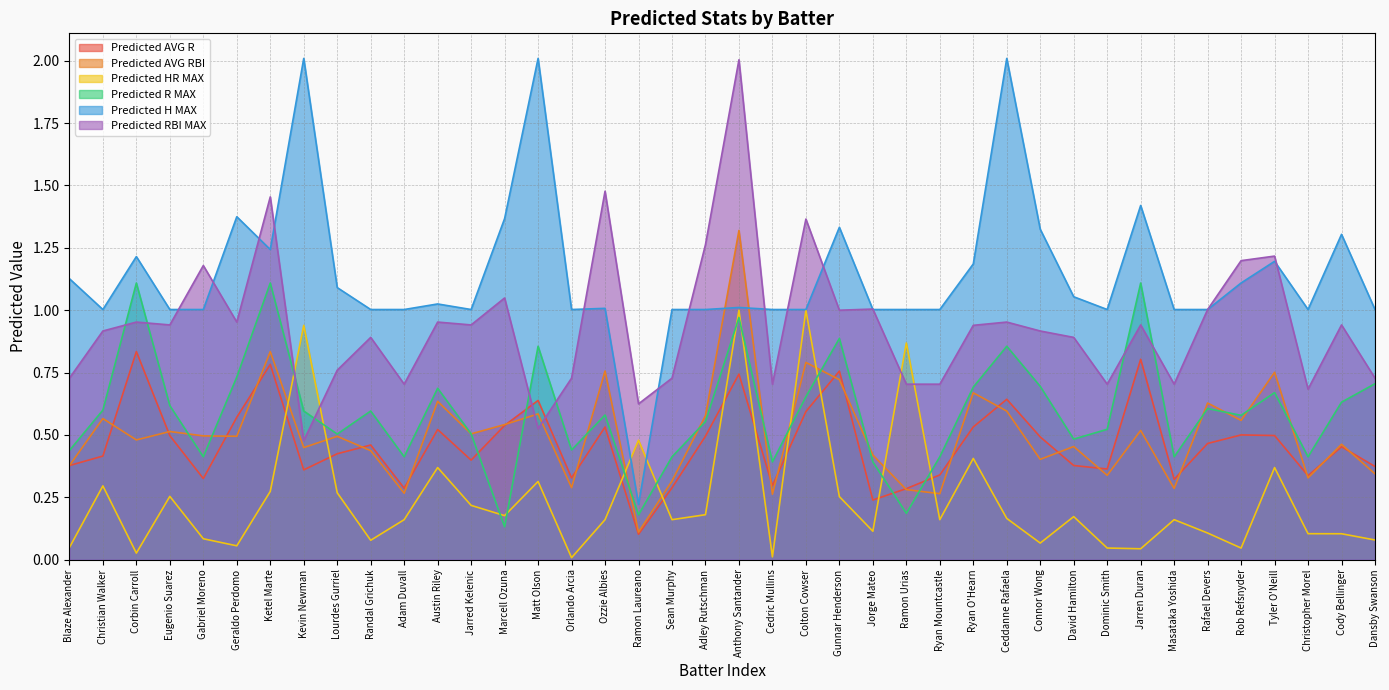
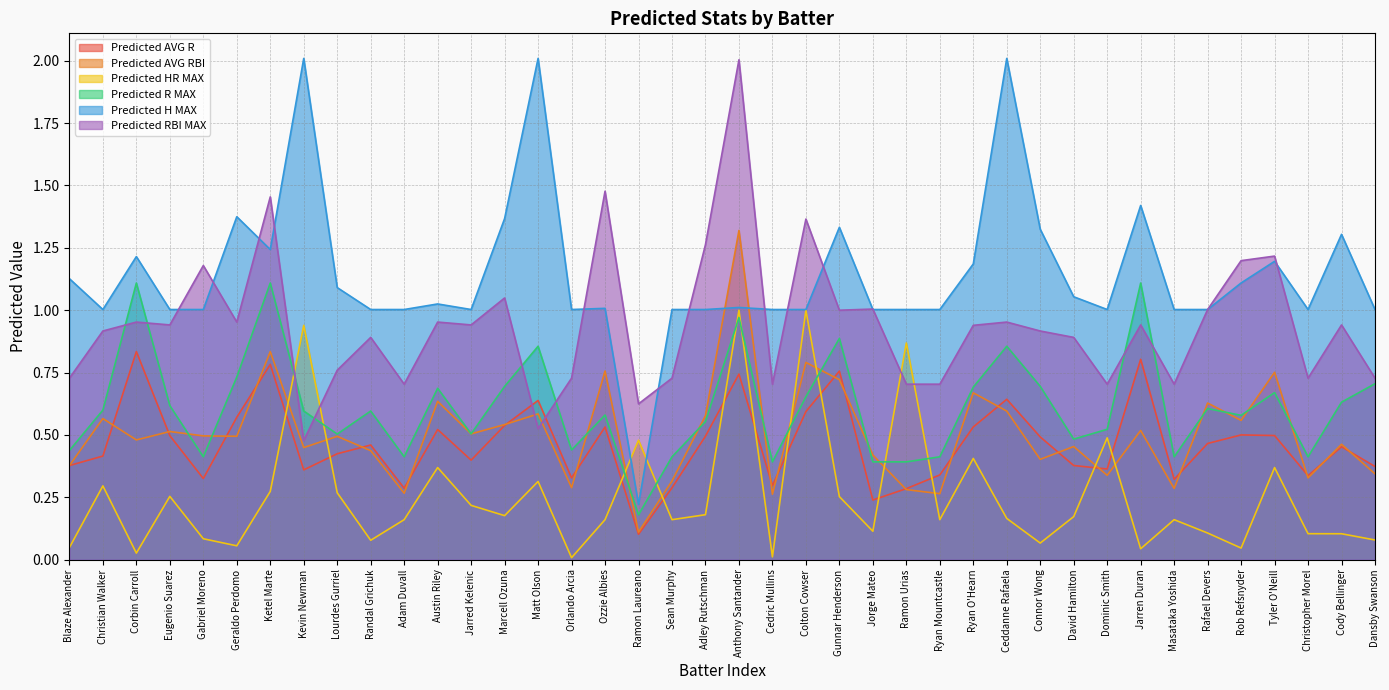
  {
    "Predicted HR MAX": {
      "Blaze Alexander": 0.05,
      "Christian Walker": 0.30,
      "Corbin Carroll": 0.03,
      "Eugenio Suarez": 0.25,
      "Gabriel Moreno": 0.08,
      "Geraldo Perdomo": 0.06,
      "Ketel Marte": 0.27,
      "Kevin Newman": 0.94,
      "Lourdes Gurriel": 0.27,
      "Randal Grichuk": 0.08,
      "Adam Duvall": 0.16,
      "Austin Riley": 0.37,
      "Jarred Kelenic": 0.22,
      "Marcell Ozuna": 0.18,
      "Matt Olson": 0.31,
      "Orlando Arcia": 0.01,
      "Ozzie Albies": 0.16,
      "Ramon Laureano": 0.48,
      "Sean Murphy": 0.16,
      "Adley Rutschman": 0.18,
      "Anthony Santander": 1.00,
      "Cedric Mullins": 0.01,
      "Gunnar Henderson": 0.25,
      "Jorge Mateo": 0.11,
      "Ramon Urias": 0.87,
      "Ryan Mountcastle": 0.16,
      "Ryan O'Hearn": 0.41,
      "Ceddanne Rafaela": 0.17,
      "Connor Wong": 0.07,
      "David Hamilton": 0.17,
-     "Dominic Smith": 0.05,
+     "Dominic Smith": 0.49,
      "Jarren Duran": 0.04,
      "Masataka Yoshida": 0.16,
      "Rafael Devers": 0.11,
      "Rob Refsnyder": 0.05,
      "Tyler O'Neill": 0.37,
      "Christopher Morel": 0.10,
      "Cody Bellinger": 0.10,
      "Dansby Swanson": 0.08
    },
    "Predicted R MAX": {
      "Blaze Alexander": 0.44,
      "Christian Walker": 0.60,
      "Corbin Carroll": 1.11,
      "Eugenio Suarez": 0.62,
      "Gabriel Moreno": 0.41,
      "Geraldo Perdomo": 0.73,
      "Ketel Marte": 1.11,
      "Kevin Newman": 0.60,
      "Randal Grichuk": 0.60,
      "Adam Duvall": 0.41,
      "Austin Riley": 0.69,
-     "Marcell Ozuna": 0.13,
+     "Marcell Ozuna": 0.69,
      "Matt Olson": 0.86,
      "Orlando Arcia": 0.44,
      "Ozzie Albies": 0.58,
      "Ramon Laureano": 0.18,
      "Sean Murphy": 0.41,
      "Adley Rutschman": 0.55,
      "Anthony Santander": 0.97,
      "Cedric Mullins": 0.39,
      "Colton Cowser": 0.65,
      "Gunnar Henderson": 0.89,
      "Jorge Mateo": 0.39,
-     "Ramon Urias": 0.19,
+     "Ramon Urias": 0.39,
      "Ryan Mountcastle": 0.41,
      "Ryan O'Hearn": 0.69,
      "Ceddanne Rafaela": 0.86,
      "Connor Wong": 0.69,
      "David Hamilton": 0.48,
      "Dominic Smith": 0.52,
      "Jarren Duran": 1.11,
      "Masataka Yoshida": 0.41,
      "Rafael Devers": 0.61,
      "Rob Refsnyder": 0.58,
      "Tyler O'Neill": 0.67,
      "Christopher Morel": 0.41,
      "Cody Bellinger": 0.63,
      "Dansby Swanson": 0.71
    },
    "Predicted H MAX": {
      "Blaze Alexander": 1.13,
      "Christian Walker": 1.00,
      "Corbin Carroll": 1.21,
      "Eugenio Suarez": 1.00,
      "Gabriel Moreno": 1.00,
      "Geraldo Perdomo": 1.37,
      "Ketel Marte": 1.24,
      "Kevin Newman": 2.01,
      "Lourdes Gurriel": 1.09,
      "Randal Grichuk": 1.00,
      "Adam Duvall": 1.00,
      "Austin Riley": 1.03,
      "Jarred Kelenic": 1.00,
      "Marcell Ozuna": 1.37,
      "Matt Olson": 2.01,
      "Orlando Arcia": 1.00,
      "Ozzie Albies": 1.01,
      "Ramon Laureano": 0.22,
      "Sean Murphy": 1.00,
      "Adley Rutschman": 1.00,
      "Anthony Santander": 1.01,
      "Cedric Mullins": 1.00,
      "Gunnar Henderson": 1.33,
      "Ramon Urias": 1.00,
      "Ryan Mountcastle": 1.00,
      "Ryan O'Hearn": 1.19,
      "Ceddanne Rafaela": 2.01,
      "Connor Wong": 1.32,
      "David Hamilton": 1.05,
      "Dominic Smith": 1.00,
      "Jarren Duran": 1.42,
      "Masataka Yoshida": 1.00,
      "Rob Refsnyder": 1.11,
      "Tyler O'Neill": 1.20,
      "Christopher Morel": 1.00,
      "Cody Bellinger": 1.30,
      "Dansby Swanson": 1.00
    },
    "Predicted RBI MAX": {
      "Blaze Alexander": 0.73,
      "Christian Walker": 0.92,
      "Corbin Carroll": 0.95,
      "Eugenio Suarez": 0.94,
      "Gabriel Moreno": 1.18,
      "Geraldo Perdomo": 0.95,
      "Ketel Marte": 1.45,
      "Kevin Newman": 0.48,
      "Lourdes Gurriel": 0.76,
      "Randal Grichuk": 0.89,
      "Adam Duvall": 0.70,
      "Austin Riley": 0.95,
      "Jarred Kelenic": 0.94,
      "Marcell Ozuna": 1.05,
      "Matt Olson": 0.53,
      "Orlando Arcia": 0.73,
      "Ozzie Albies": 1.48,
      "Ramon Laureano": 0.62,
      "Sean Murphy": 0.73,
      "Adley Rutschman": 1.26,
      "Anthony Santander": 2.00,
      "Cedric Mullins": 0.70,
      "Colton Cowser": 1.37,
      "Gunnar Henderson": 1.00,
      "Ramon Urias": 0.70,
      "Ryan Mountcastle": 0.70,
      "Ryan O'Hearn": 0.94,
      "Ceddanne Rafaela": 0.95,
      "Connor Wong": 0.92,
      "David Hamilton": 0.89,
      "Dominic Smith": 0.70,
      "Jarren Duran": 0.94,
      "Masataka Yoshida": 0.70,
      "Rob Refsnyder": 1.20,
      "Tyler O'Neill": 1.22,
-     "Christopher Morel": 0.68,
+     "Christopher Morel": 0.73,
      "Cody Bellinger": 0.94,
      "Dansby Swanson": 0.73
    }
  }
